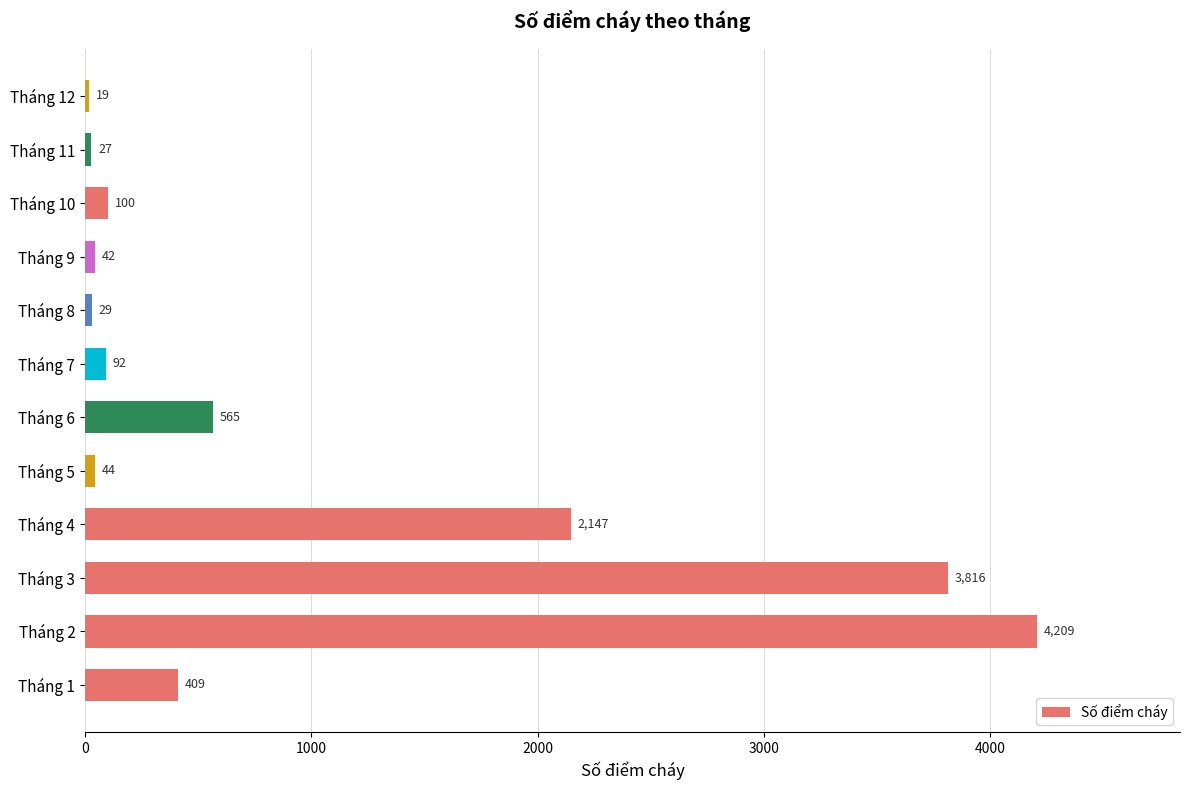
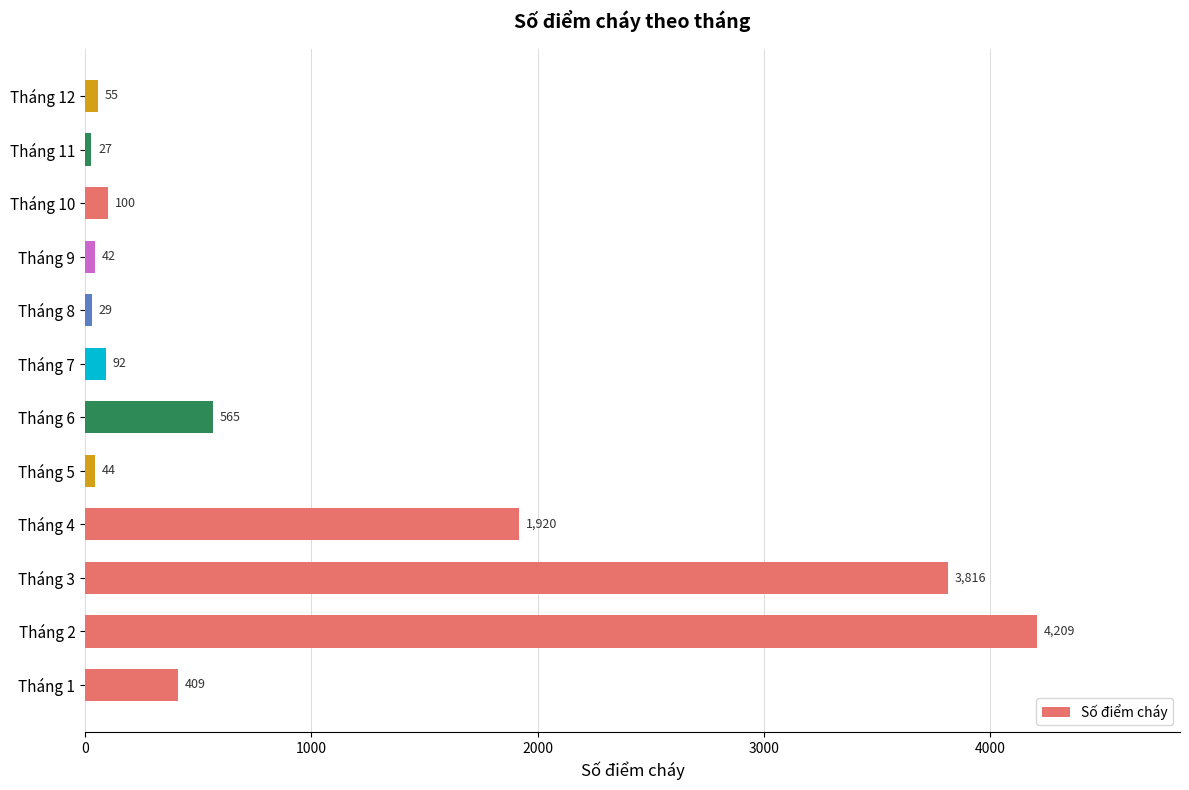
  {
-   "Tháng 12": "19",
+   "Tháng 12": "55",
    "Tháng 11": "27",
    "Tháng 10": "100",
    "Tháng 9": "42",
    "Tháng 8": "29",
    "Tháng 7": "92",
    "Tháng 6": "565",
    "Tháng 5": "44",
-   "Tháng 4": "2,147",
+   "Tháng 4": "1,920",
    "Tháng 3": "3,816",
    "Tháng 2": "4,209",
    "Tháng 1": "409"
  }
